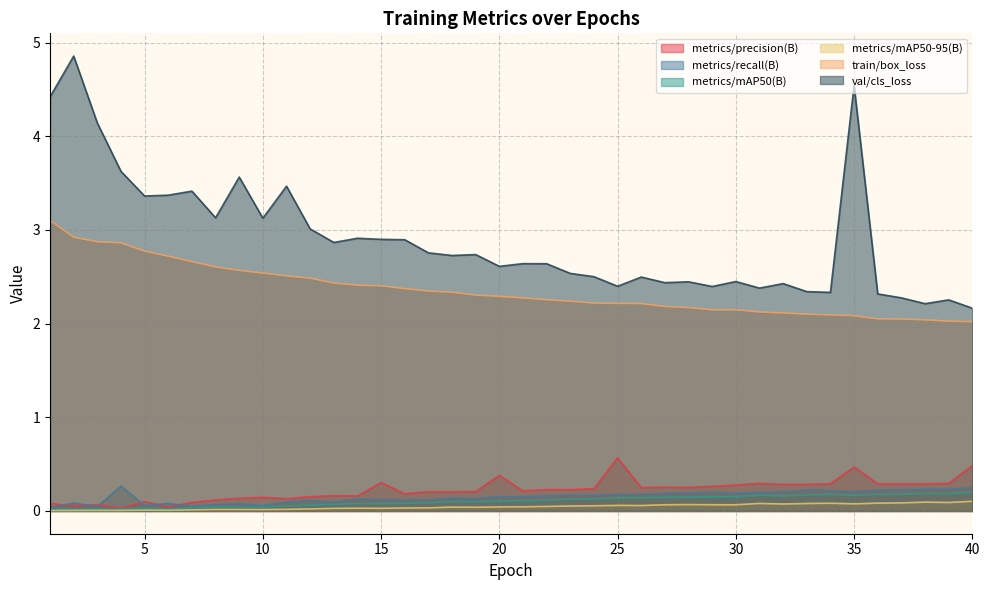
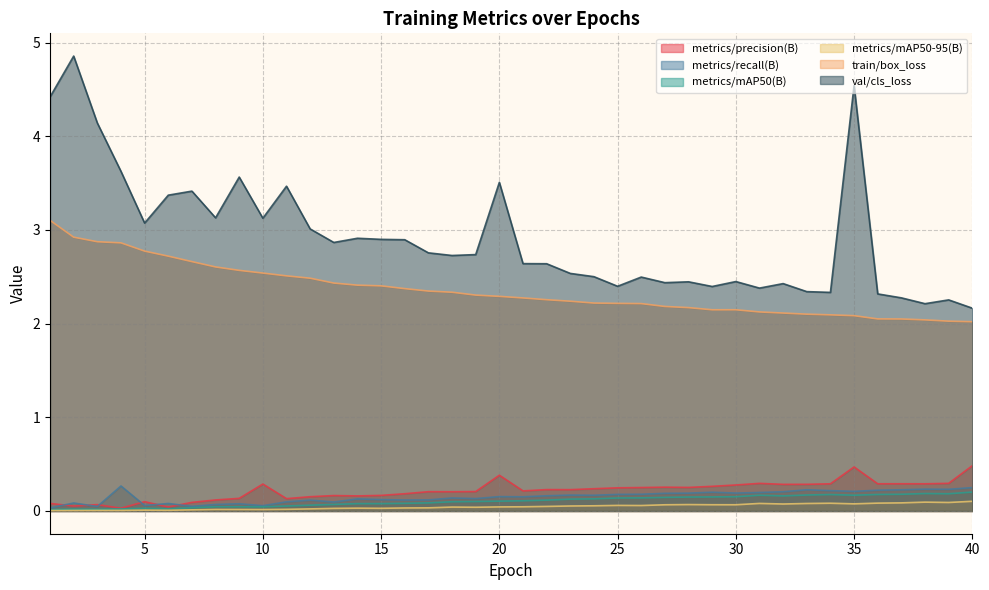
  {
    "metrics/precision(B)": {
      "5": 0.1,
-     "10": 0.1,
-     "15": 0.3,
+     "10": 0.3,
+     "15": 0.2,
      "20": 0.4,
-     "25": 0.6,
+     "25": 0.2,
      "30": 0.3,
      "35": 0.5,
      "40": 0.5
    },
    "val/cls_loss": {
-     "5": 3.4,
+     "5": 3.1,
      "10": 3.1,
      "15": 2.9,
-     "20": 2.6,
+     "20": 3.5,
      "25": 2.4,
      "30": 2.4,
      "40": 2.2
    }
  }
